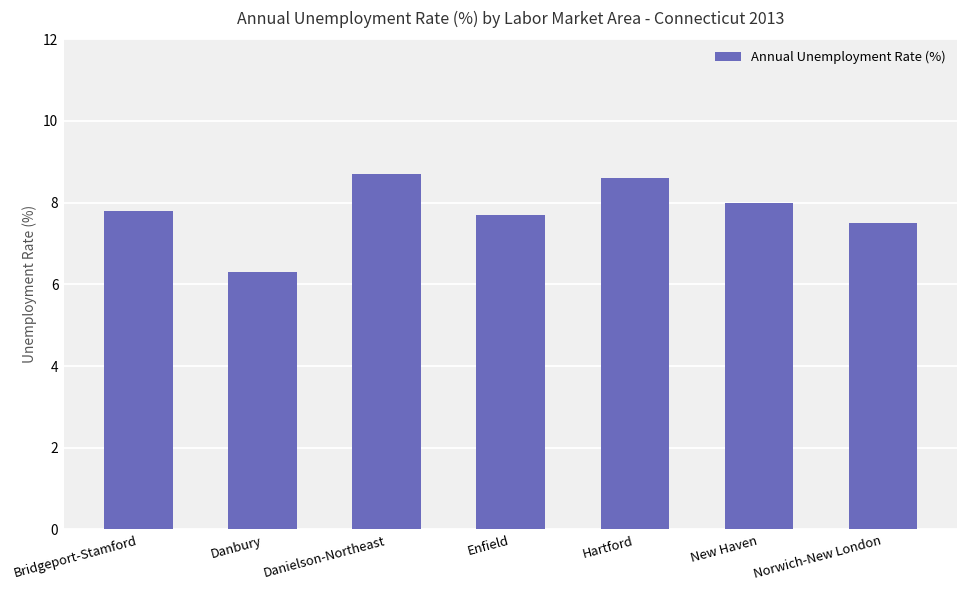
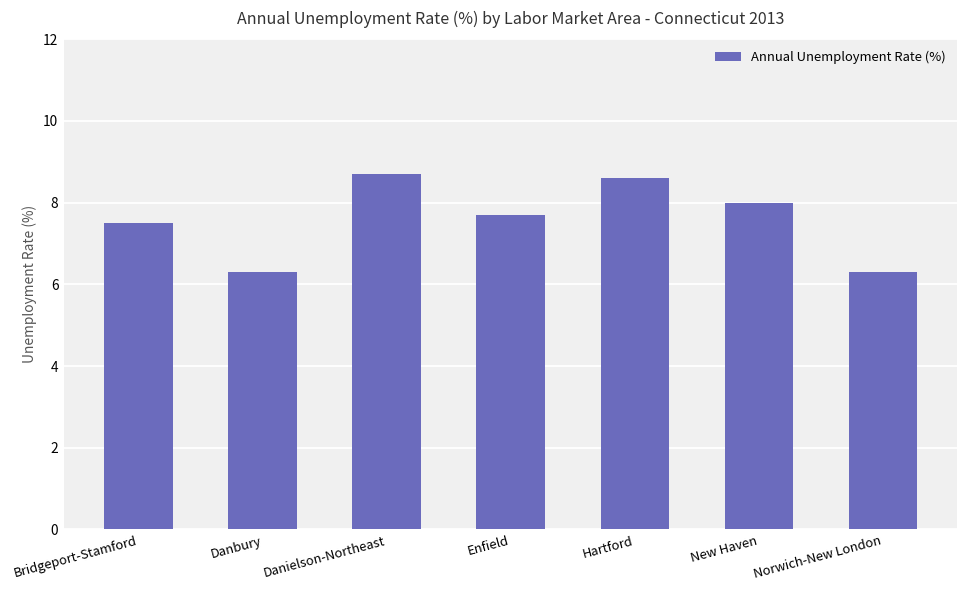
  {
-   "Bridgeport-Stamford": 7.8,
+   "Bridgeport-Stamford": 7.5,
    "Danbury": 6.3,
    "Danielson-Northeast": 8.7,
    "Enfield": 7.7,
    "Hartford": 8.6,
    "New Haven": 8.0,
-   "Norwich-New London": 7.5
+   "Norwich-New London": 6.3
  }
